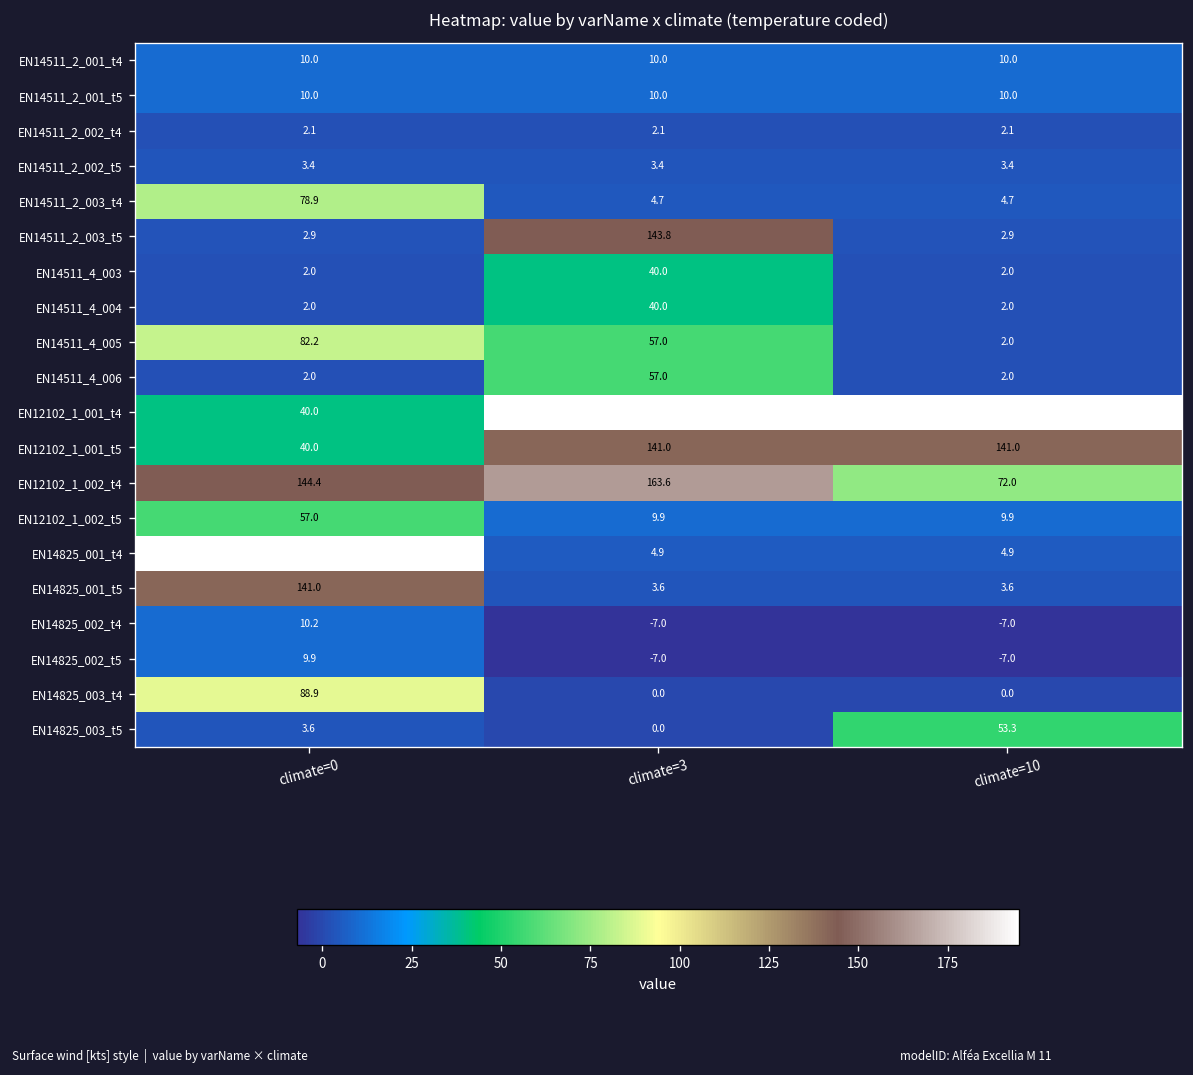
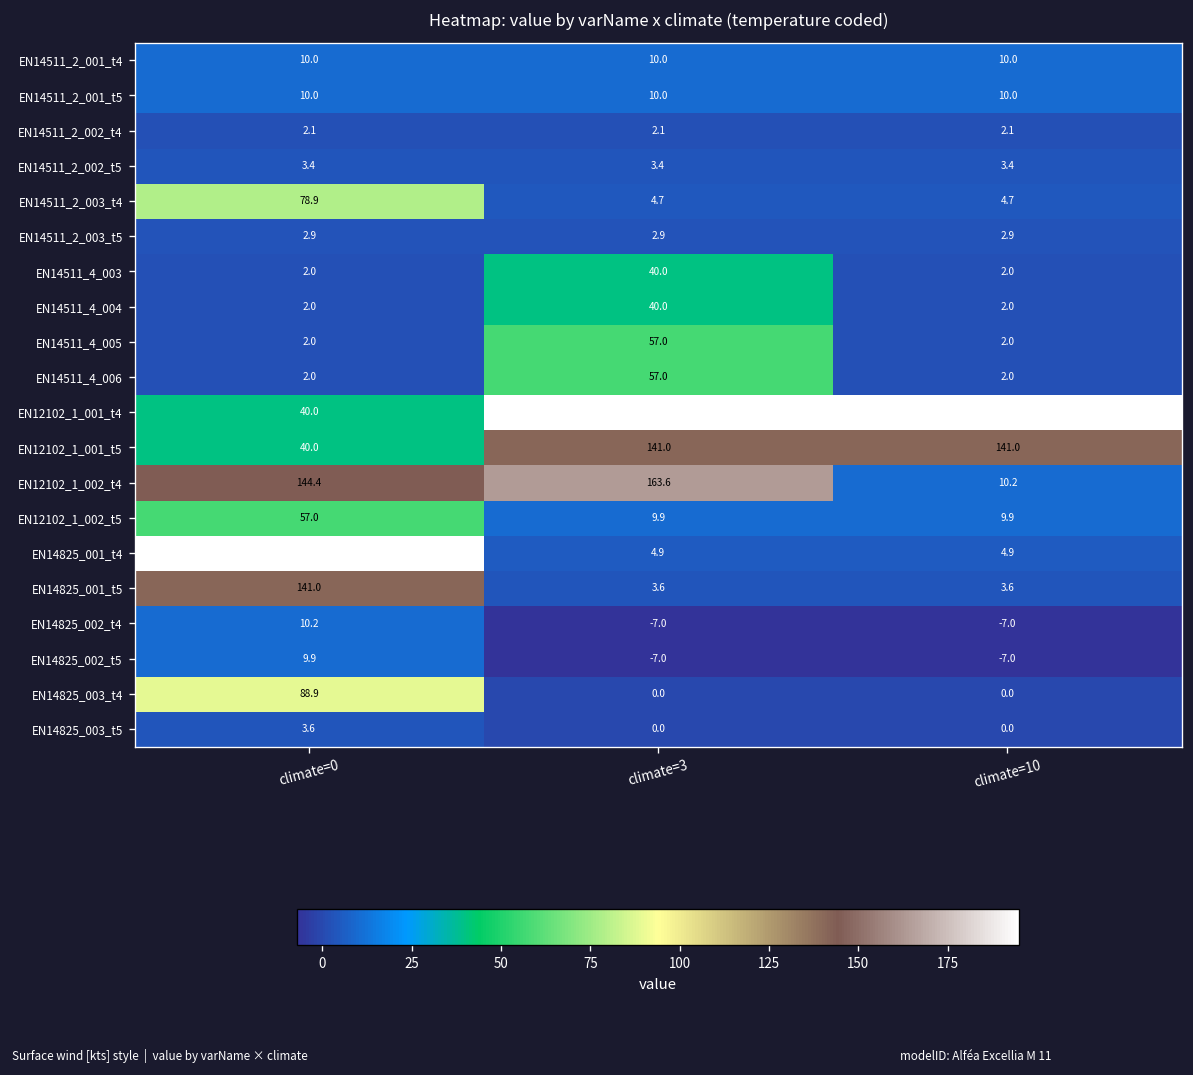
  {
    "EN14511_2_001_t4": {
      "climate=0": 10.0,
      "climate=3": 10.0,
      "climate=10": 10.0
    },
    "EN14511_2_001_t5": {
      "climate=0": 10.0,
      "climate=3": 10.0,
      "climate=10": 10.0
    },
    "EN14511_2_002_t4": {
      "climate=0": 2.1,
      "climate=3": 2.1,
      "climate=10": 2.1
    },
    "EN14511_2_002_t5": {
      "climate=0": 3.4,
      "climate=3": 3.4,
      "climate=10": 3.4
    },
    "EN14511_2_003_t4": {
      "climate=0": 78.9,
      "climate=3": 4.7,
      "climate=10": 4.7
    },
    "EN14511_2_003_t5": {
      "climate=0": 2.9,
-     "climate=3": 143.8,
+     "climate=3": 2.9,
      "climate=10": 2.9
    },
    "EN14511_4_003": {
      "climate=0": 2.0,
      "climate=3": 40.0,
      "climate=10": 2.0
    },
    "EN14511_4_004": {
      "climate=0": 2.0,
      "climate=3": 40.0,
      "climate=10": 2.0
    },
    "EN14511_4_005": {
-     "climate=0": 82.2,
+     "climate=0": 2.0,
      "climate=3": 57.0,
      "climate=10": 2.0
    },
    "EN14511_4_006": {
      "climate=0": 2.0,
      "climate=3": 57.0,
      "climate=10": 2.0
    },
    "EN12102_1_001_t4": {
      "climate=0": 40.0
    },
    "EN12102_1_001_t5": {
      "climate=0": 40.0,
      "climate=3": 141.0,
      "climate=10": 141.0
    },
    "EN12102_1_002_t4": {
      "climate=0": 144.4,
      "climate=3": 163.6,
-     "climate=10": 72.0
+     "climate=10": 10.2
    },
    "EN12102_1_002_t5": {
      "climate=0": 57.0,
      "climate=3": 9.9,
      "climate=10": 9.9
    },
    "EN14825_001_t4": {
      "climate=3": 4.9,
      "climate=10": 4.9
    },
    "EN14825_001_t5": {
      "climate=0": 141.0,
      "climate=3": 3.6,
      "climate=10": 3.6
    },
    "EN14825_002_t4": {
      "climate=0": 10.2,
      "climate=3": -7.0,
      "climate=10": -7.0
    },
    "EN14825_002_t5": {
      "climate=0": 9.9,
      "climate=3": -7.0,
      "climate=10": -7.0
    },
    "EN14825_003_t4": {
      "climate=0": 88.9,
      "climate=3": 0.0,
      "climate=10": 0.0
    },
    "EN14825_003_t5": {
      "climate=0": 3.6,
      "climate=3": 0.0,
-     "climate=10": 53.3
+     "climate=10": 0.0
    }
  }
